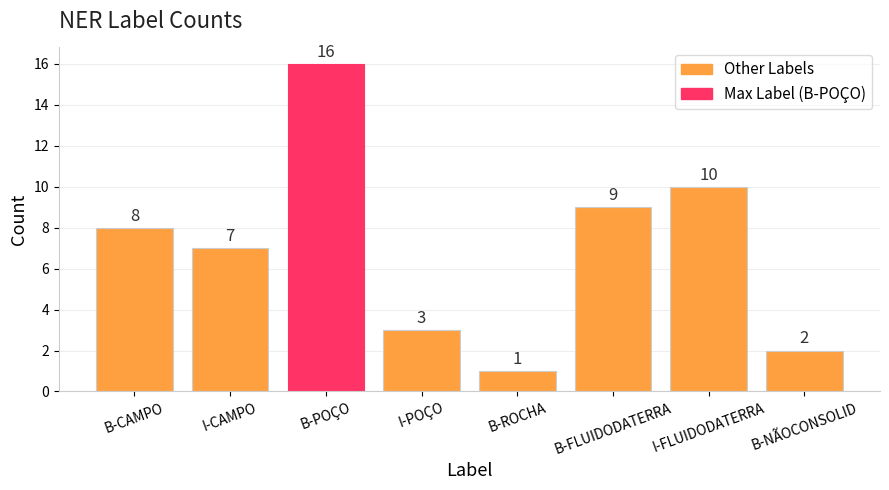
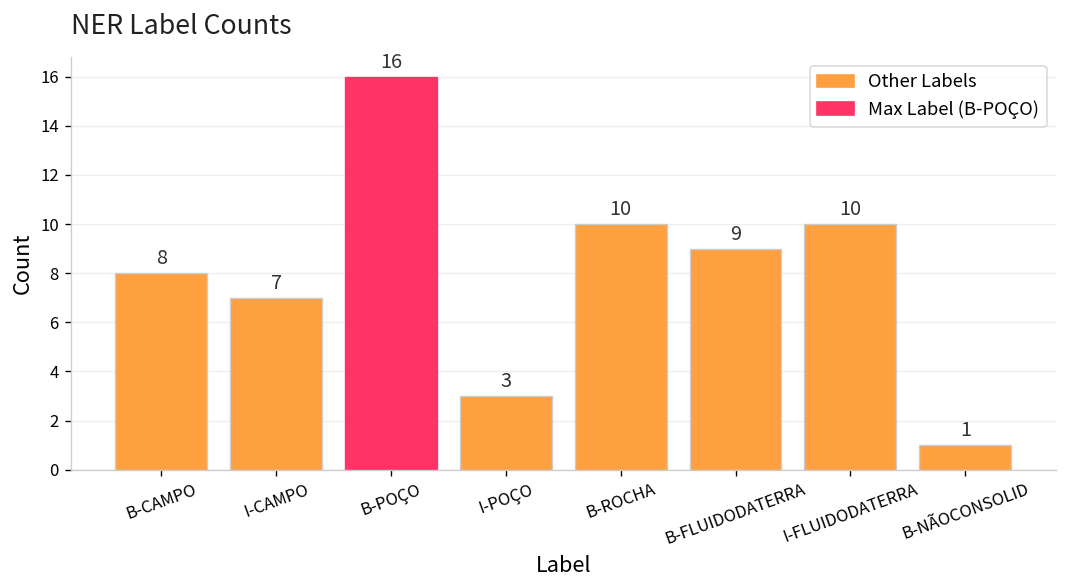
  {
    "B-CAMPO": 8,
    "I-CAMPO": 7,
    "B-POÇO": 16,
    "I-POÇO": 3,
-   "B-ROCHA": 1,
+   "B-ROCHA": 10,
    "B-FLUIDODATERRA": 9,
    "I-FLUIDODATERRA": 10,
-   "B-NÃOCONSOLID": 2
+   "B-NÃOCONSOLID": 1
  }
